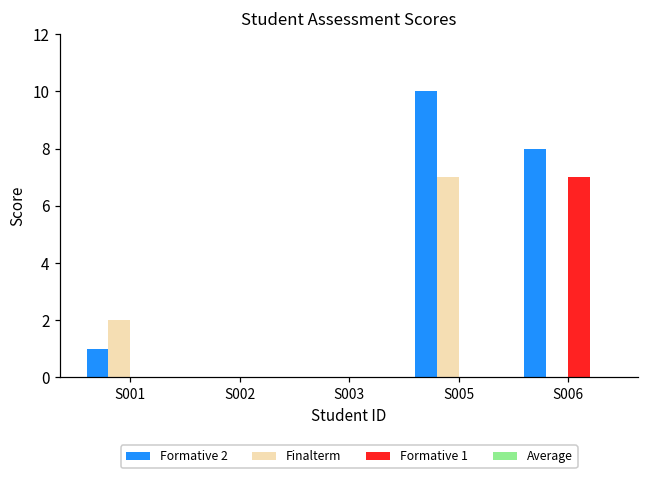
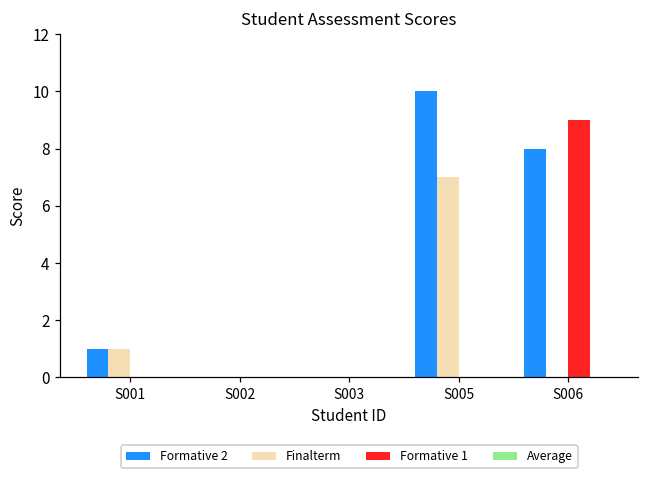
  {
    "Formative 2": {
      "S001": 1,
      "S002": 0,
      "S003": 0,
      "S005": 10,
      "S006": 8
    },
    "Finalterm": {
-     "S001": 2,
+     "S001": 1,
      "S002": 0,
      "S003": 0,
      "S005": 7,
      "S006": 0
    },
    "Formative 1": {
      "S001": 0,
      "S002": 0,
      "S003": 0,
      "S005": 0,
-     "S006": 7
+     "S006": 9
    },
    "Average": {
      "S001": 0,
      "S002": 0,
      "S003": 0,
      "S005": 0,
      "S006": 0
    }
  }
